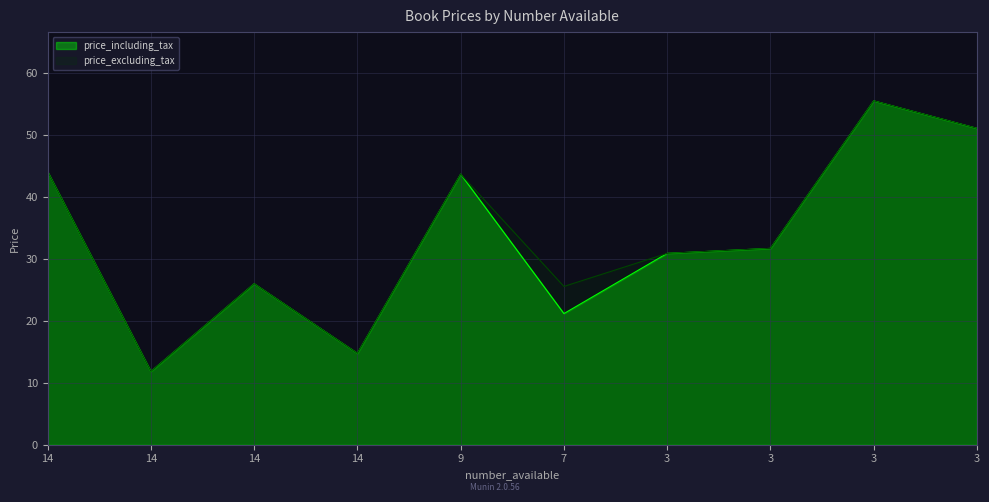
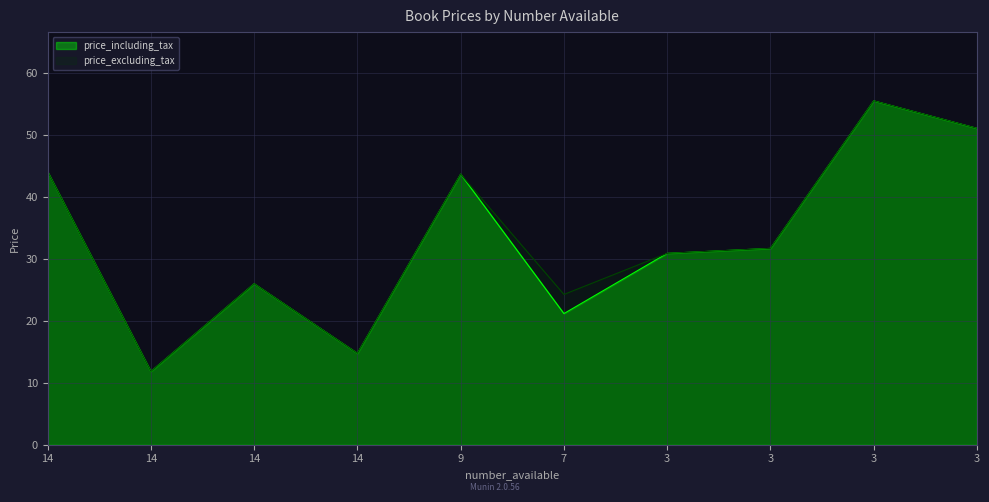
  {
    "price_including_tax": {
      "7": 21
    },
    "price_excluding_tax": {
-     "7": 26
+     "7": 24
    }
  }
